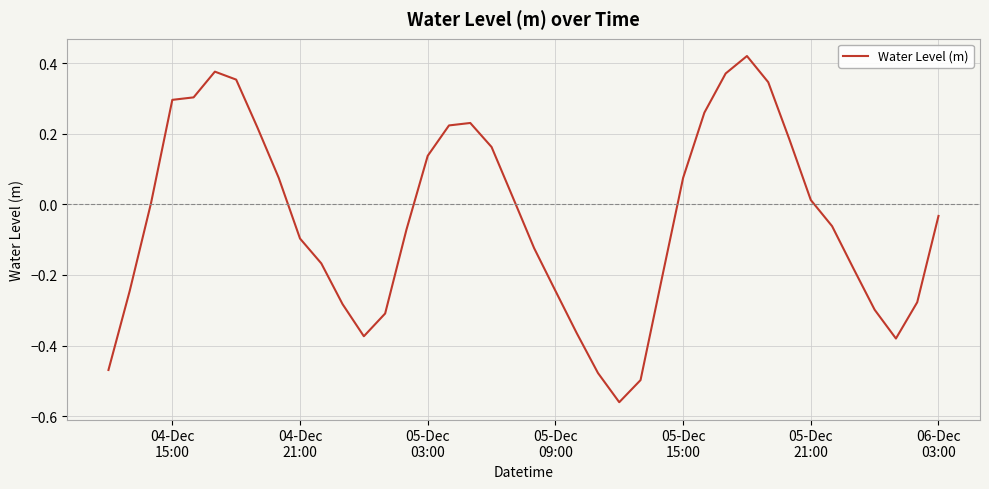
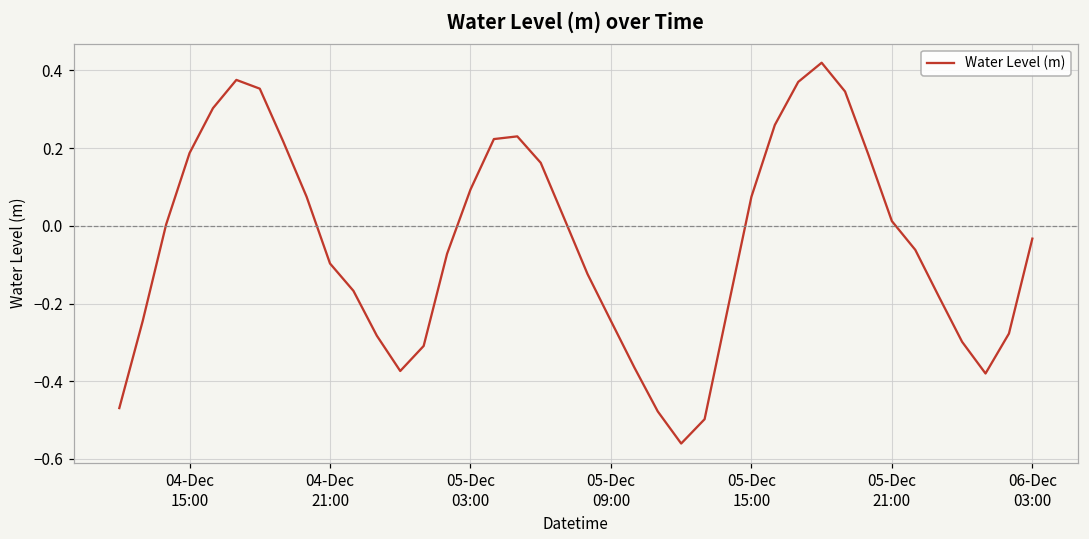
  {
-   "04-Dec 15:00": 0.30,
+   "04-Dec 15:00": 0.19,
    "04-Dec 21:00": -0.10,
-   "05-Dec 03:00": 0.14,
+   "05-Dec 03:00": 0.09,
    "05-Dec 09:00": -0.24,
    "05-Dec 15:00": 0.07,
    "05-Dec 21:00": 0.01,
    "06-Dec 03:00": -0.03
  }
